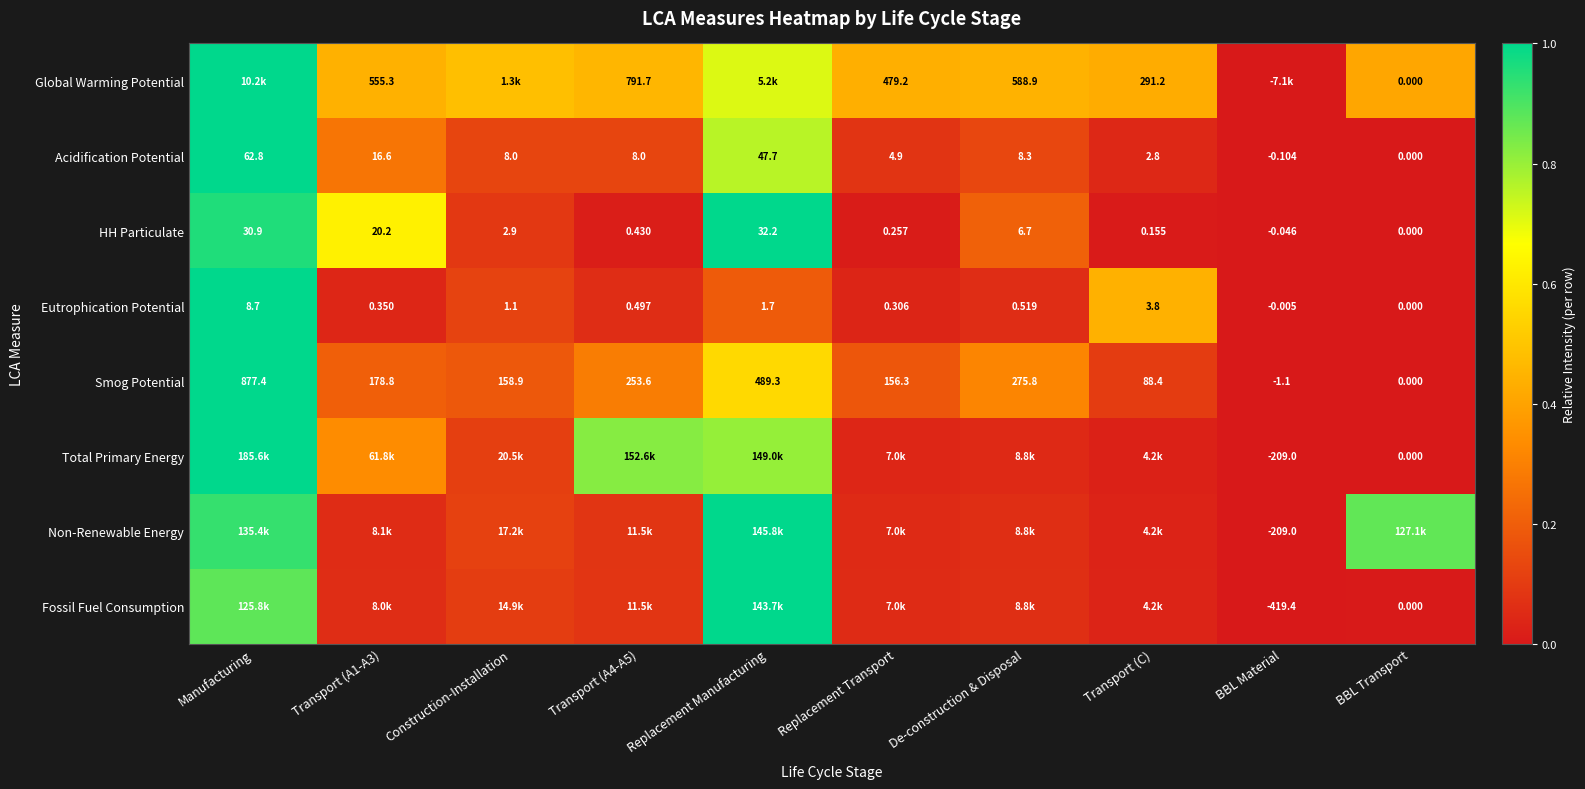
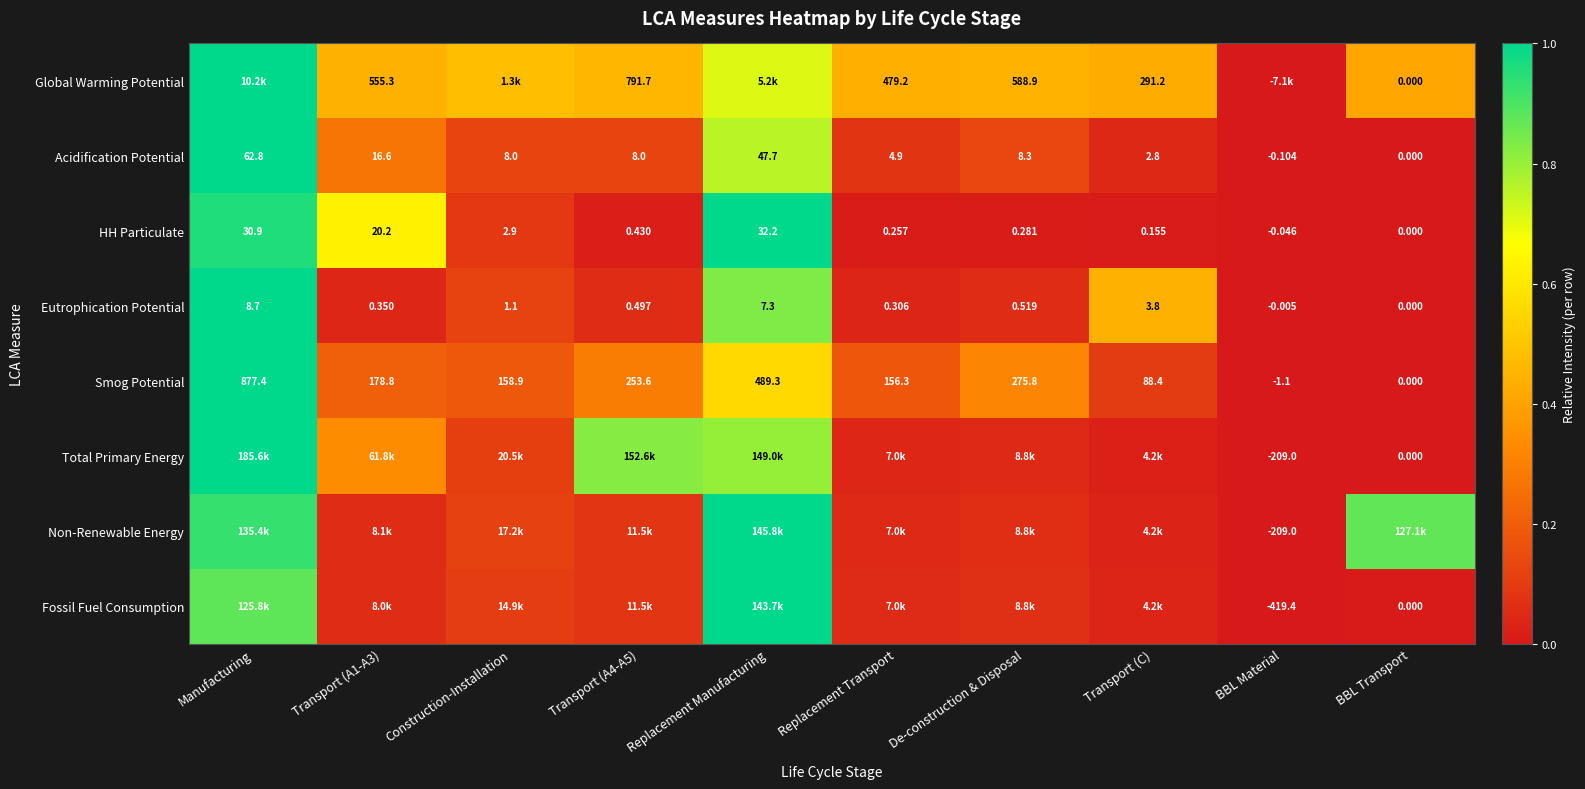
  {
    "Global Warming Potential": {
      "Manufacturing": "10.2k",
      "Transport (A1-A3)": "555.3",
      "Construction-Installation": "1.3k",
      "Transport (A4-A5)": "791.7",
      "Replacement Manufacturing": "5.2k",
      "Replacement Transport": "479.2",
      "De-construction & Disposal": "588.9",
      "Transport (C)": "291.2",
      "BBL Material": "-7.1k",
      "BBL Transport": "0.000"
    },
    "Acidification Potential": {
      "Manufacturing": "62.8",
      "Transport (A1-A3)": "16.6",
      "Construction-Installation": "8.0",
      "Transport (A4-A5)": "8.0",
      "Replacement Manufacturing": "47.7",
      "Replacement Transport": "4.9",
      "De-construction & Disposal": "8.3",
      "Transport (C)": "2.8",
      "BBL Material": "-0.104",
      "BBL Transport": "0.000"
    },
    "HH Particulate": {
      "Manufacturing": "30.9",
      "Transport (A1-A3)": "20.2",
      "Construction-Installation": "2.9",
      "Transport (A4-A5)": "0.430",
      "Replacement Manufacturing": "32.2",
      "Replacement Transport": "0.257",
-     "De-construction & Disposal": "6.7",
+     "De-construction & Disposal": "0.281",
      "Transport (C)": "0.155",
      "BBL Material": "-0.046",
      "BBL Transport": "0.000"
    },
    "Eutrophication Potential": {
      "Manufacturing": "8.7",
      "Transport (A1-A3)": "0.350",
      "Construction-Installation": "1.1",
      "Transport (A4-A5)": "0.497",
-     "Replacement Manufacturing": "1.7",
+     "Replacement Manufacturing": "7.3",
      "Replacement Transport": "0.306",
      "De-construction & Disposal": "0.519",
      "Transport (C)": "3.8",
      "BBL Material": "-0.005",
      "BBL Transport": "0.000"
    },
    "Smog Potential": {
      "Manufacturing": "877.4",
      "Transport (A1-A3)": "178.8",
      "Construction-Installation": "158.9",
      "Transport (A4-A5)": "253.6",
      "Replacement Manufacturing": "489.3",
      "Replacement Transport": "156.3",
      "De-construction & Disposal": "275.8",
      "Transport (C)": "88.4",
      "BBL Material": "-1.1",
      "BBL Transport": "0.000"
    },
    "Total Primary Energy": {
      "Manufacturing": "185.6k",
      "Transport (A1-A3)": "61.8k",
      "Construction-Installation": "20.5k",
      "Transport (A4-A5)": "152.6k",
      "Replacement Manufacturing": "149.0k",
      "Replacement Transport": "7.0k",
      "De-construction & Disposal": "8.8k",
      "Transport (C)": "4.2k",
      "BBL Material": "-209.0",
      "BBL Transport": "0.000"
    },
    "Non-Renewable Energy": {
      "Manufacturing": "135.4k",
      "Transport (A1-A3)": "8.1k",
      "Construction-Installation": "17.2k",
      "Transport (A4-A5)": "11.5k",
      "Replacement Manufacturing": "145.8k",
      "Replacement Transport": "7.0k",
      "De-construction & Disposal": "8.8k",
      "Transport (C)": "4.2k",
      "BBL Material": "-209.0",
      "BBL Transport": "127.1k"
    },
    "Fossil Fuel Consumption": {
      "Manufacturing": "125.8k",
      "Transport (A1-A3)": "8.0k",
      "Construction-Installation": "14.9k",
      "Transport (A4-A5)": "11.5k",
      "Replacement Manufacturing": "143.7k",
      "Replacement Transport": "7.0k",
      "De-construction & Disposal": "8.8k",
      "Transport (C)": "4.2k",
      "BBL Material": "-419.4",
      "BBL Transport": "0.000"
    }
  }
